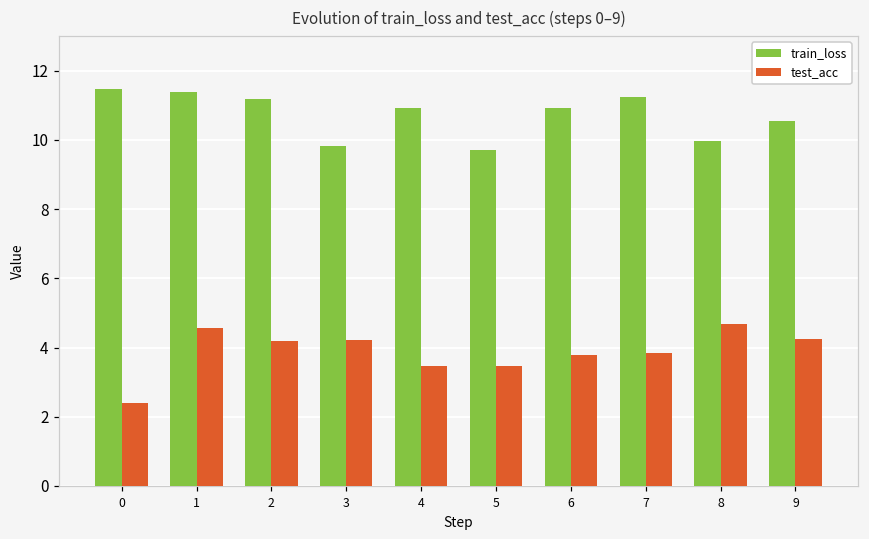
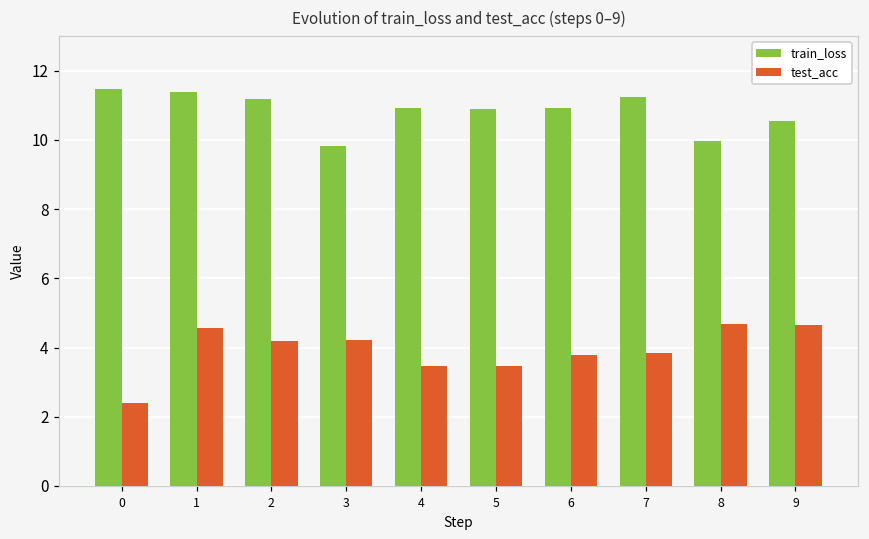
  {
    "train_loss": {
      "0": 11.5,
      "1": 11.4,
      "2": 11.2,
      "3": 9.8,
      "4": 10.9,
-     "5": 9.7,
+     "5": 10.9,
      "6": 10.9,
      "7": 11.2,
      "8": 10.0,
      "9": 10.5
    },
    "test_acc": {
      "0": 2.4,
      "1": 4.6,
      "2": 4.2,
      "3": 4.2,
      "4": 3.5,
      "5": 3.5,
      "6": 3.8,
      "7": 3.8,
      "8": 4.7,
-     "9": 4.2
+     "9": 4.7
    }
  }
